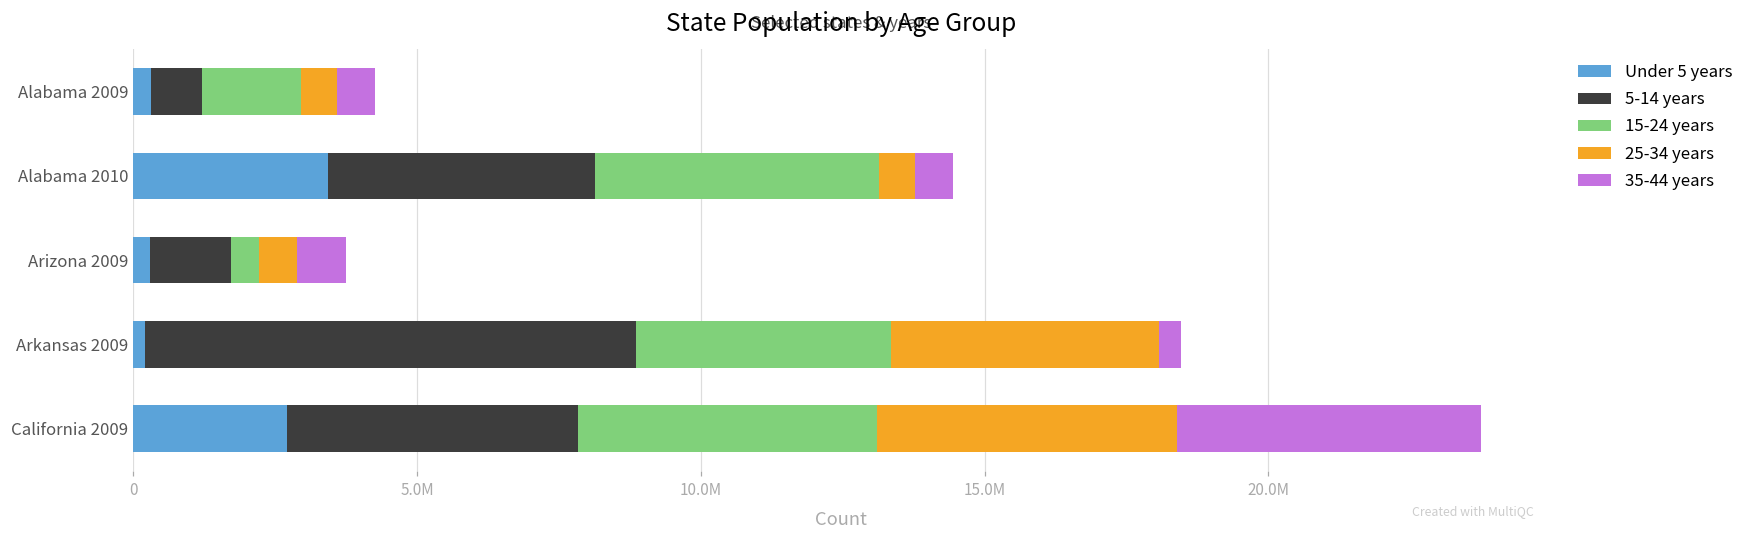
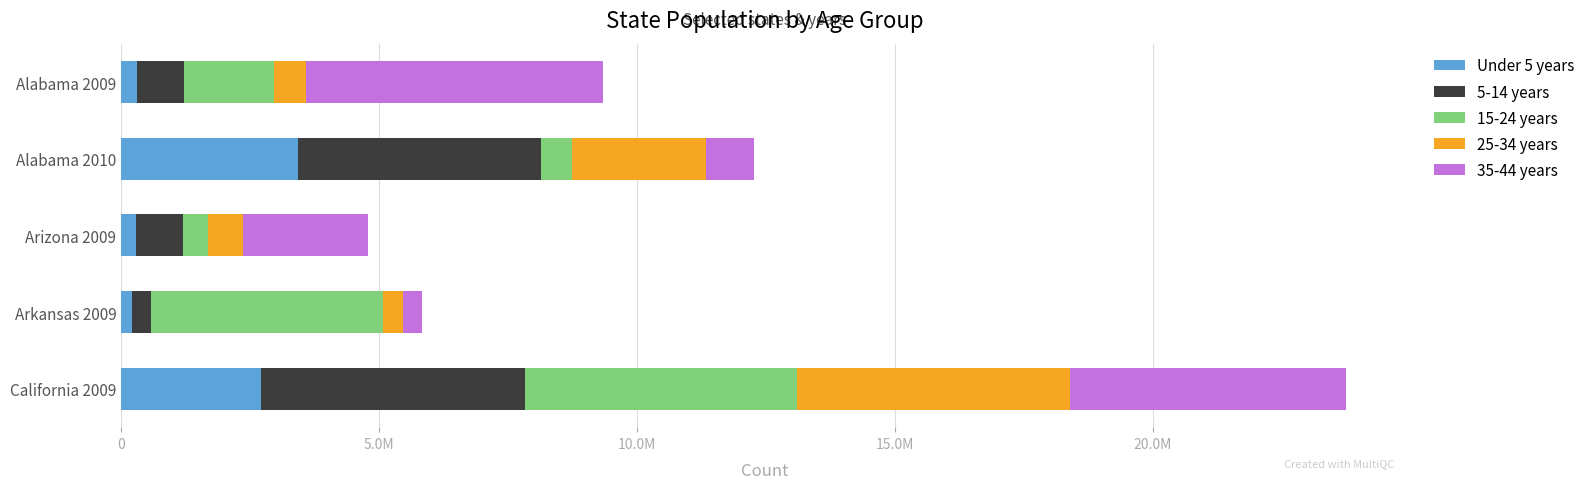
  {
    "Under 5 years": {
      "Alabama 2009": 300000,
      "Alabama 2010": 3400000,
      "Arizona 2009": 300000,
      "Arkansas 2009": 200000,
      "California 2009": 2700000
    },
    "5-14 years": {
      "Alabama 2009": 900000,
      "Alabama 2010": 4700000,
-     "Arizona 2009": 1400000,
-     "Arkansas 2009": 8700000,
+     "Arizona 2009": 900000,
+     "Arkansas 2009": 400000,
      "California 2009": 5100000
    },
    "15-24 years": {
      "Alabama 2009": 1700000,
-     "Alabama 2010": 5000000,
+     "Alabama 2010": 600000,
      "Arizona 2009": 500000,
      "Arkansas 2009": 4500000,
      "California 2009": 5300000
    },
    "25-34 years": {
      "Alabama 2009": 600000,
-     "Alabama 2010": 600000,
+     "Alabama 2010": 2600000,
      "Arizona 2009": 700000,
-     "Arkansas 2009": 4700000,
+     "Arkansas 2009": 400000,
      "California 2009": 5300000
    },
    "35-44 years": {
-     "Alabama 2009": 700000,
-     "Alabama 2010": 700000,
-     "Arizona 2009": 900000,
+     "Alabama 2009": 5700000,
+     "Alabama 2010": 900000,
+     "Arizona 2009": 2400000,
      "Arkansas 2009": 400000,
      "California 2009": 5400000
    }
  }
